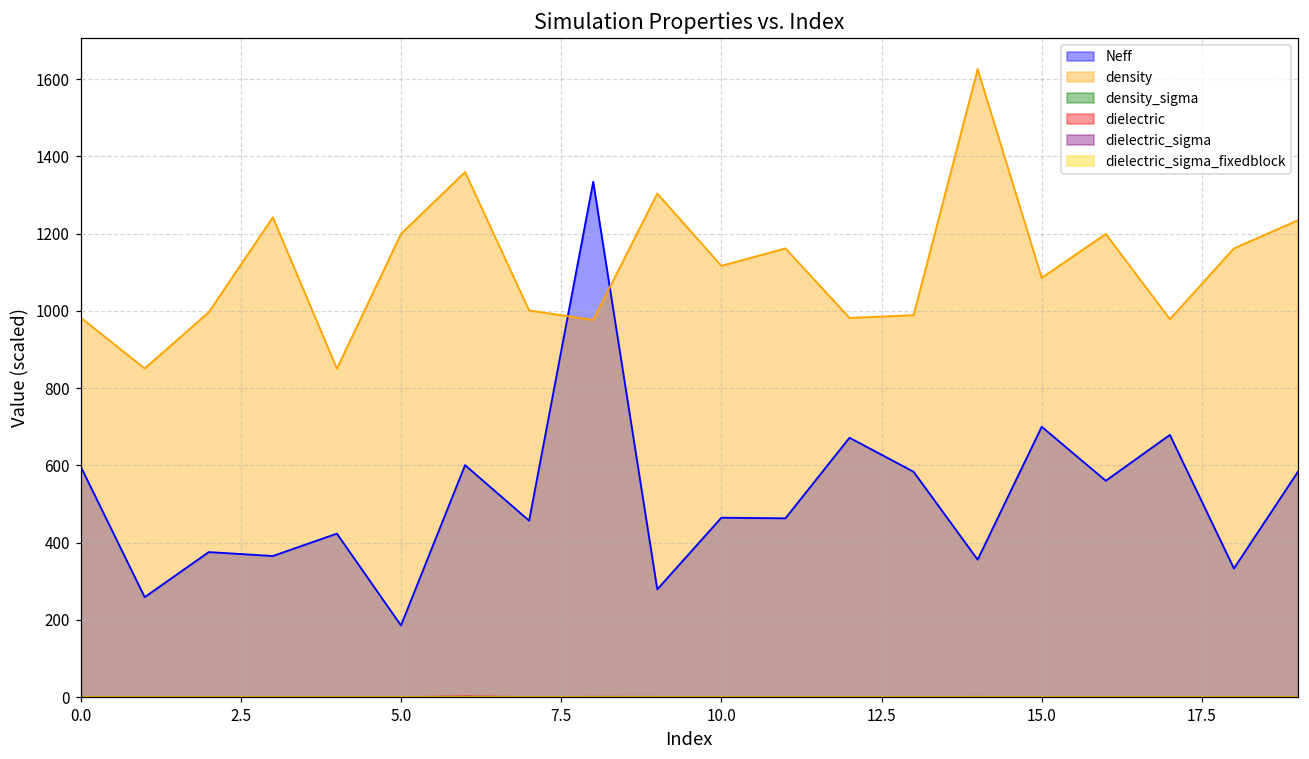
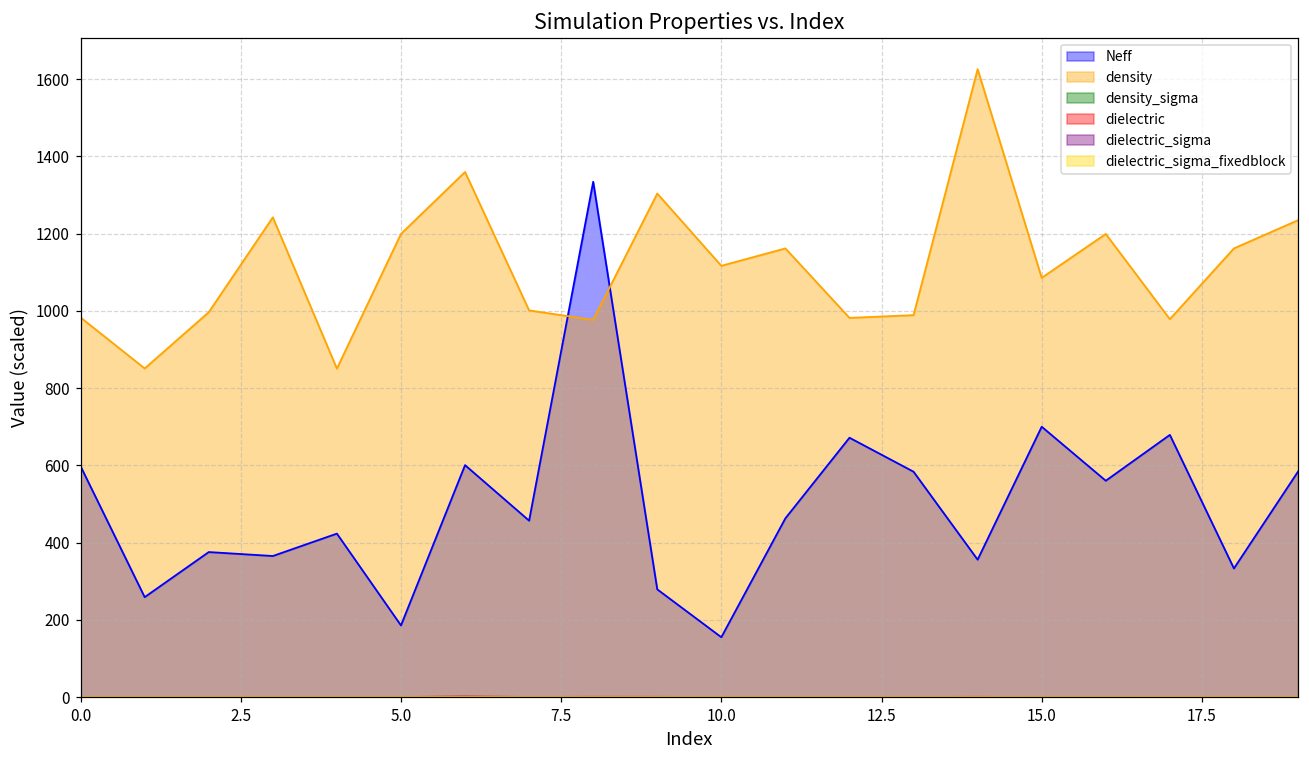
  {
    "Neff": {
      "0.0": 600,
      "5.0": 190,
-     "10.0": 460,
+     "10.0": 160,
      "15.0": 700
    }
  }
